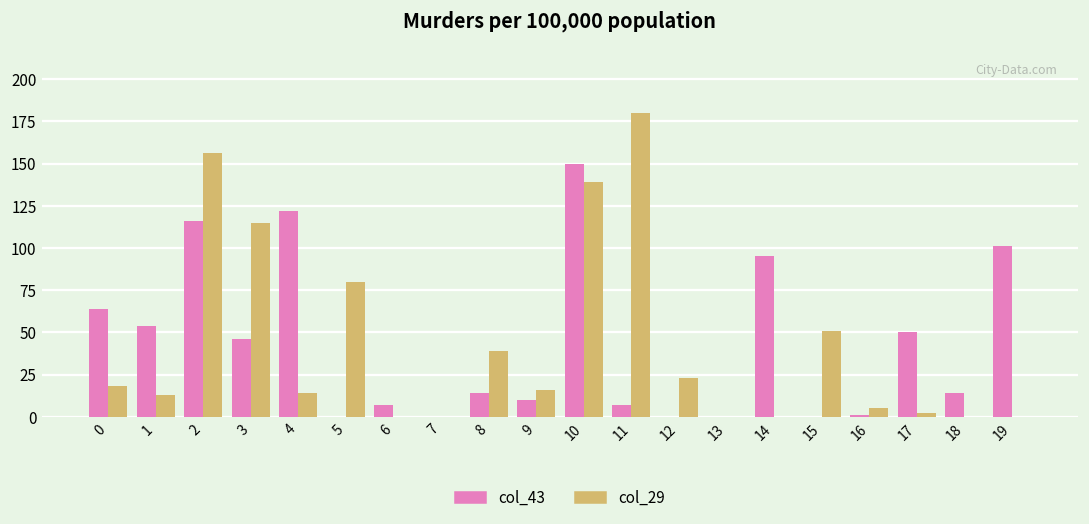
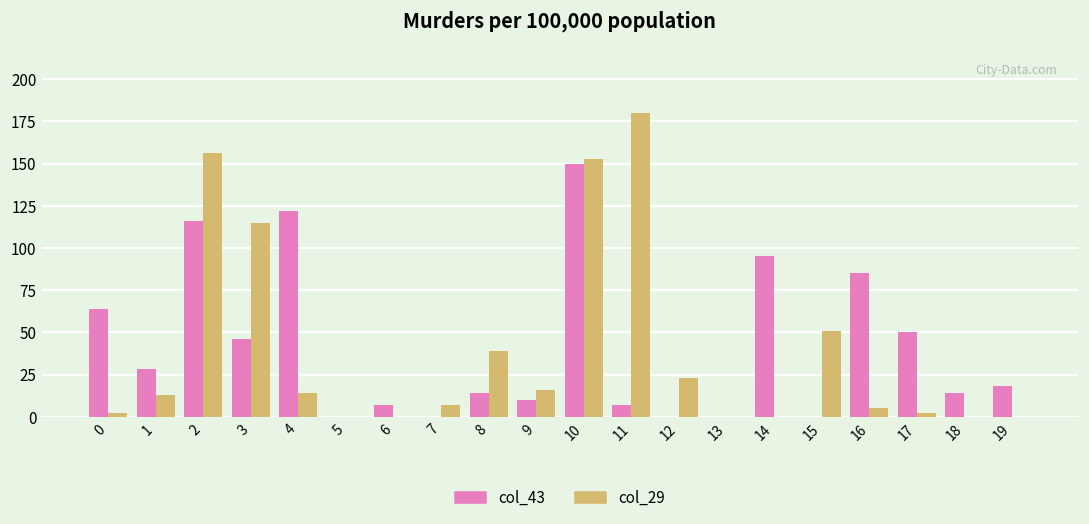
  {
    "col_43": {
      "0": 64,
-     "1": 54,
+     "1": 28,
      "2": 116,
      "3": 46,
      "4": 122,
      "5": 0,
      "6": 7,
      "7": 0,
      "8": 14,
      "9": 10,
      "10": 150,
      "11": 7,
      "12": 0,
      "13": 0,
      "14": 95,
      "15": 0,
-     "16": 1,
+     "16": 85,
      "17": 50,
      "18": 14,
-     "19": 101
+     "19": 18
    },
    "col_29": {
-     "0": 18,
+     "0": 2,
      "1": 13,
      "2": 156,
      "3": 115,
      "4": 14,
-     "5": 80,
+     "5": 0,
      "6": 0,
-     "7": 0,
+     "7": 7,
      "8": 39,
      "9": 16,
-     "10": 139,
+     "10": 153,
      "11": 180,
      "12": 23,
      "13": 0,
      "14": 0,
      "15": 51,
      "16": 5,
      "17": 2,
      "18": 0,
      "19": 0
    }
  }
